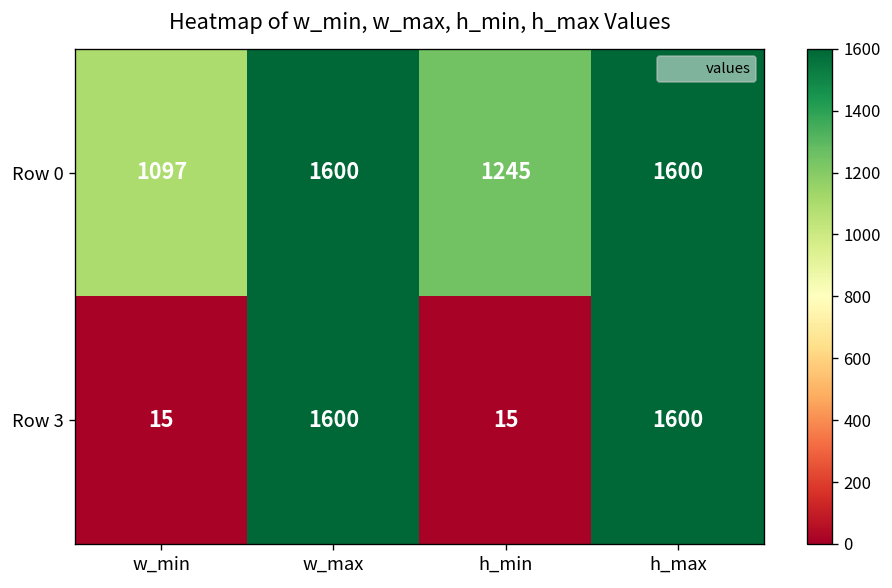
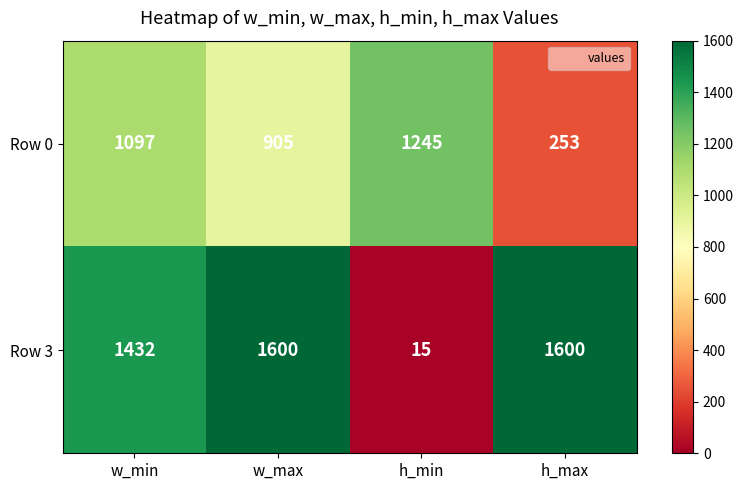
  {
    "Row 0": {
      "w_min": 1097,
-     "w_max": 1600,
+     "w_max": 905,
      "h_min": 1245,
-     "h_max": 1600
+     "h_max": 253
    },
    "Row 3": {
-     "w_min": 15,
+     "w_min": 1432,
      "w_max": 1600,
      "h_min": 15,
      "h_max": 1600
    }
  }
